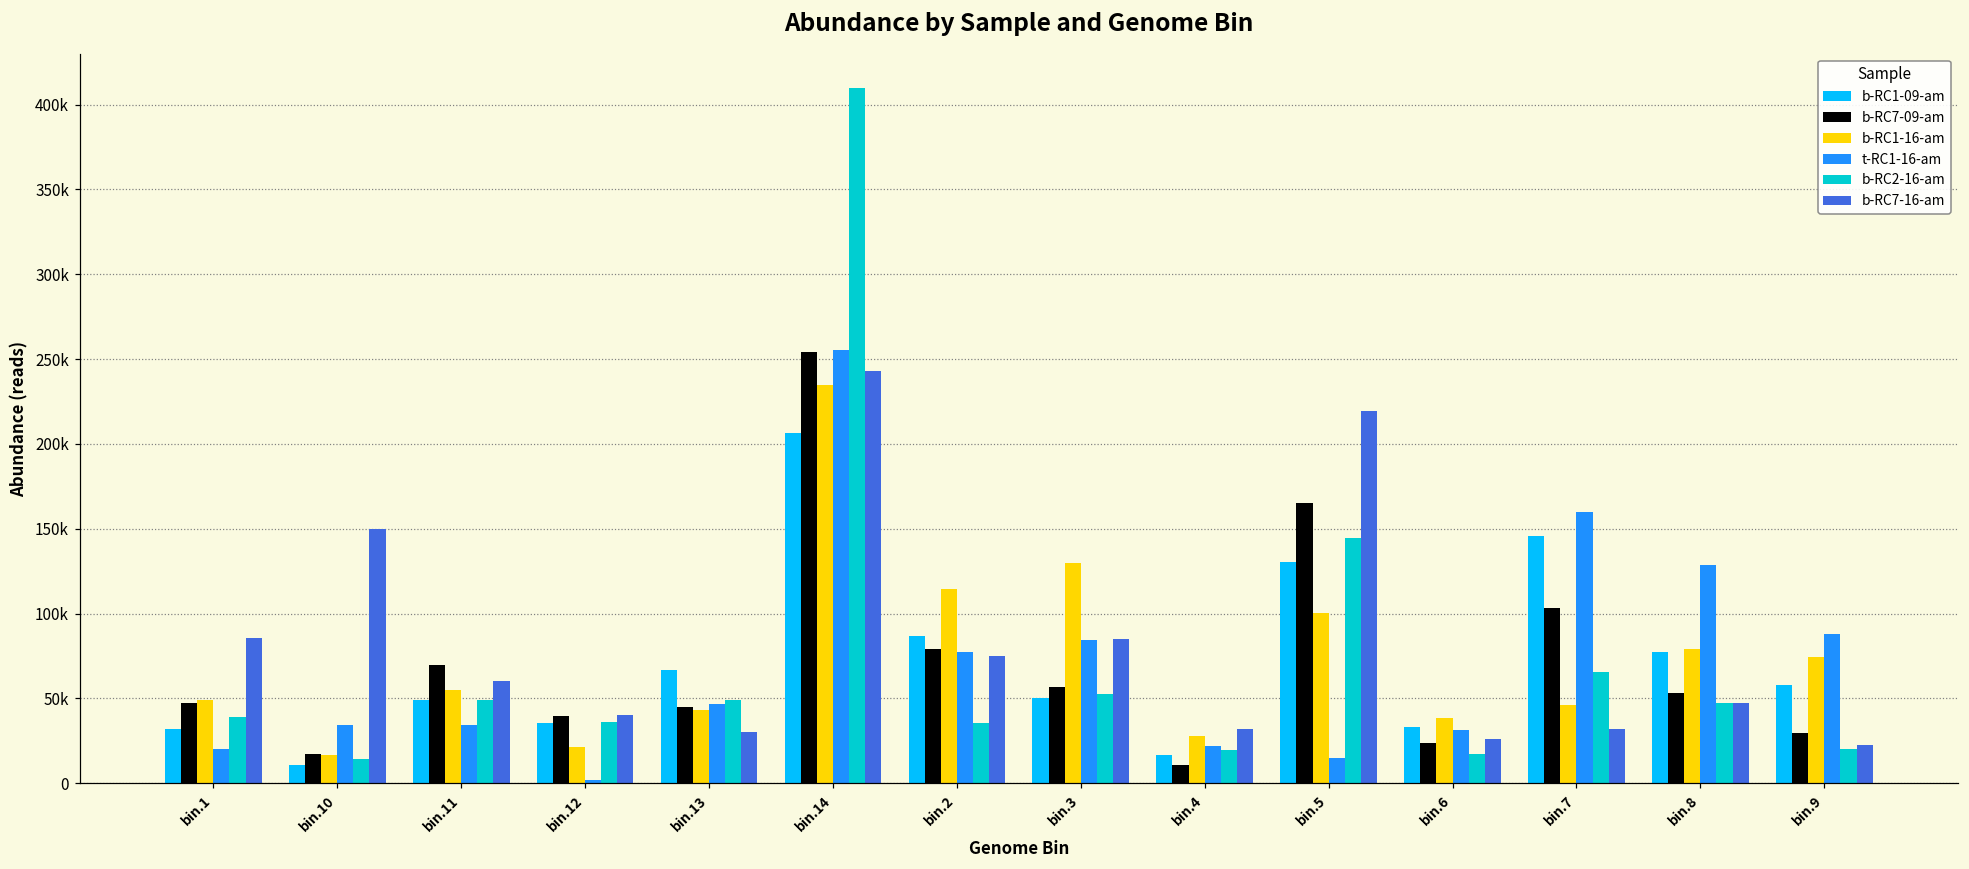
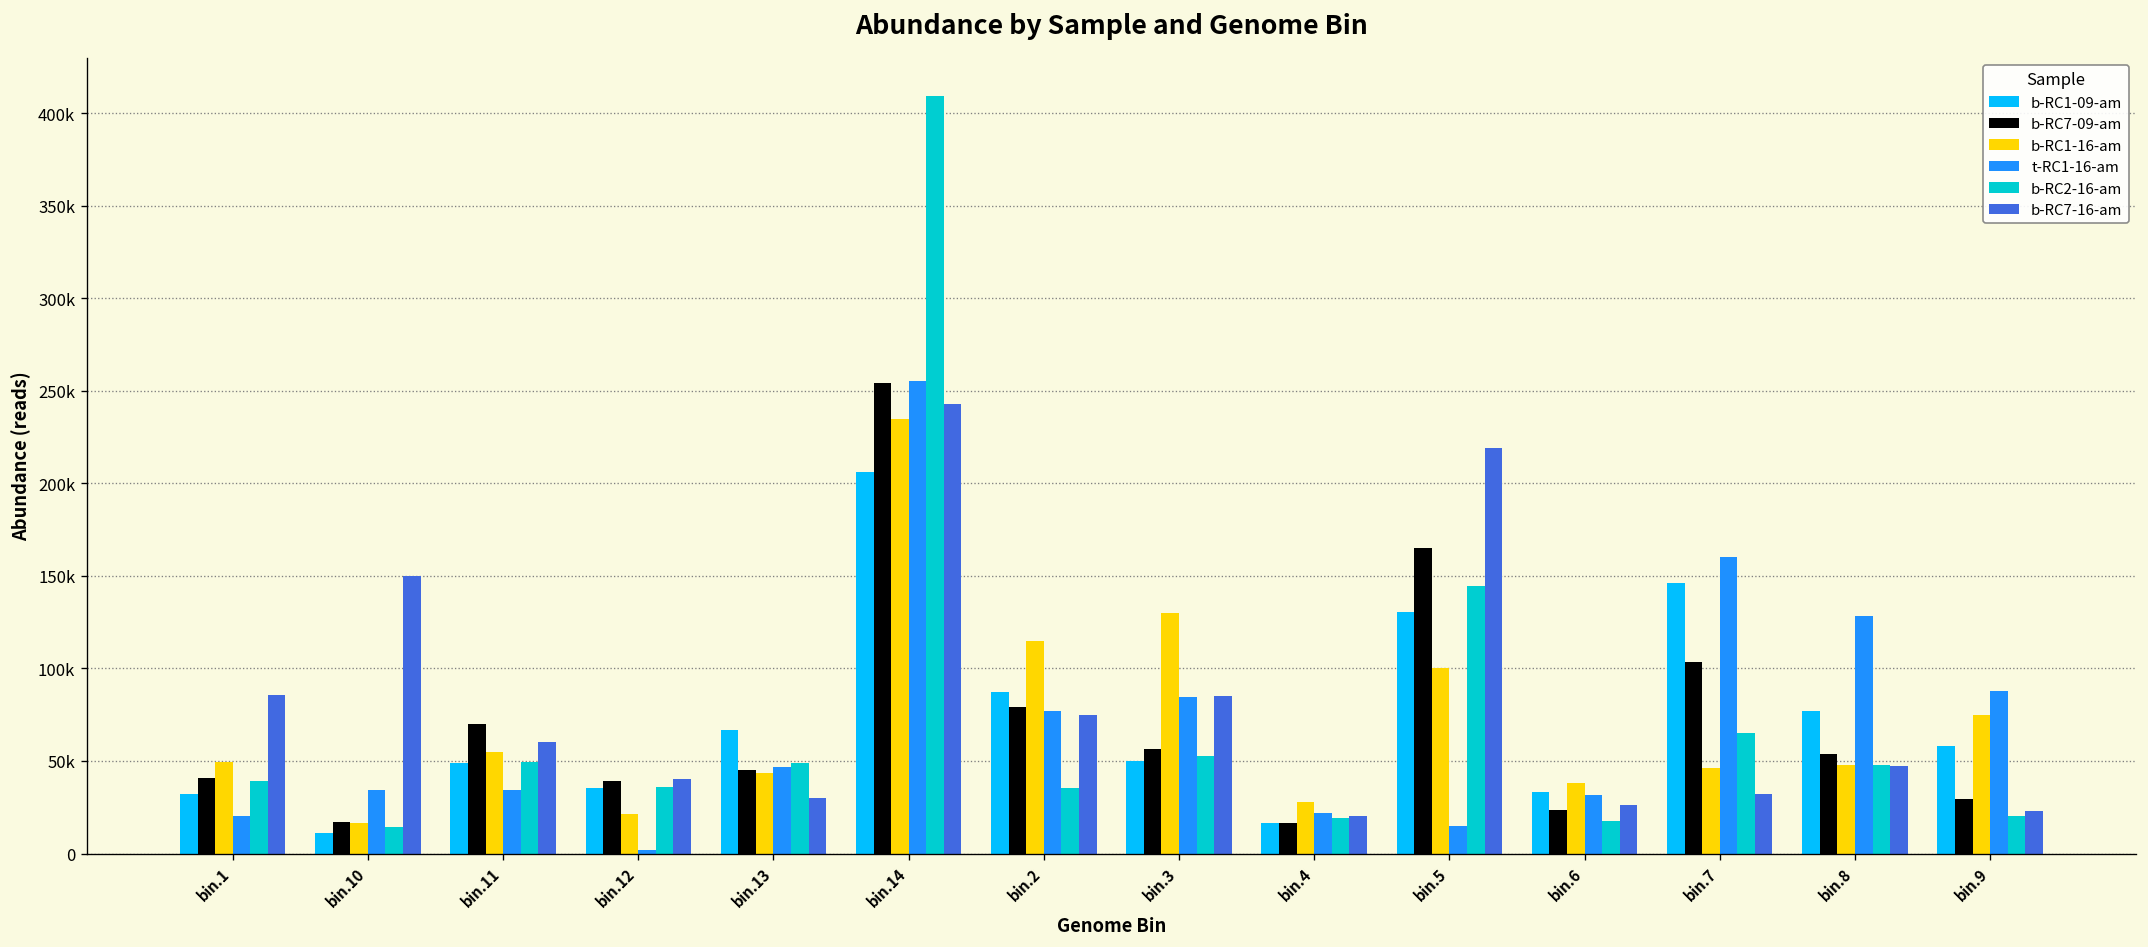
  {
    "b-RC7-09-am": {
-     "bin.1": 47000,
+     "bin.1": 41000,
      "bin.10": 17000,
      "bin.11": 70000,
      "bin.12": 39000,
      "bin.13": 45000,
      "bin.14": 254000,
      "bin.2": 79000,
      "bin.3": 57000,
-     "bin.4": 11000,
+     "bin.4": 16000,
      "bin.5": 165000,
      "bin.6": 23000,
      "bin.7": 104000,
      "bin.8": 54000,
      "bin.9": 30000
    },
    "b-RC1-16-am": {
      "bin.1": 49000,
      "bin.10": 17000,
      "bin.11": 55000,
      "bin.12": 21000,
      "bin.13": 43000,
      "bin.14": 235000,
      "bin.2": 115000,
      "bin.3": 130000,
      "bin.4": 28000,
      "bin.5": 100000,
      "bin.6": 38000,
      "bin.7": 46000,
-     "bin.8": 79000,
+     "bin.8": 48000,
      "bin.9": 75000
    },
    "b-RC7-16-am": {
      "bin.1": 86000,
      "bin.10": 150000,
      "bin.11": 60000,
      "bin.12": 40000,
      "bin.13": 30000,
      "bin.14": 243000,
      "bin.2": 75000,
      "bin.3": 85000,
-     "bin.4": 32000,
+     "bin.4": 20000,
      "bin.5": 219000,
      "bin.6": 26000,
      "bin.7": 32000,
      "bin.8": 47000,
      "bin.9": 23000
    }
  }
